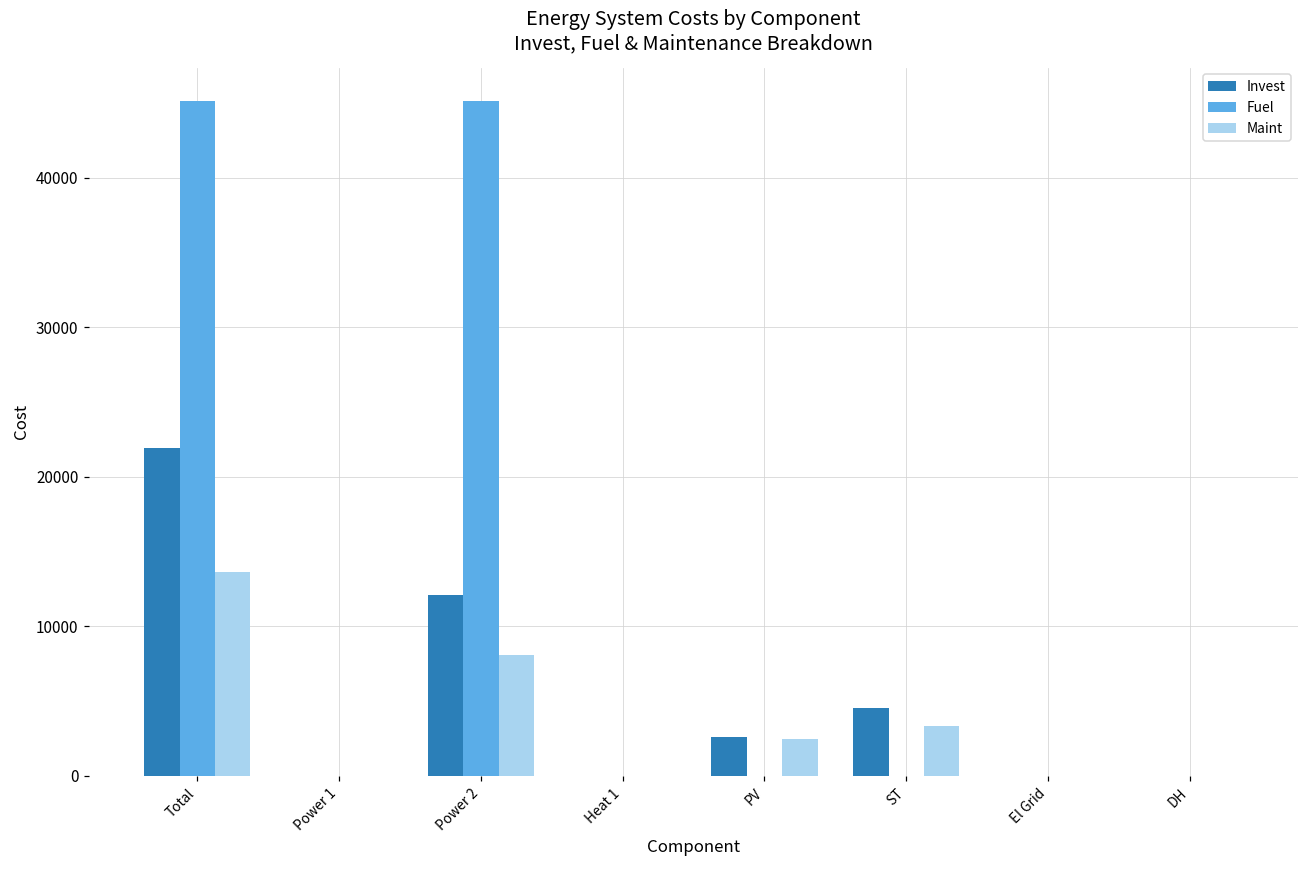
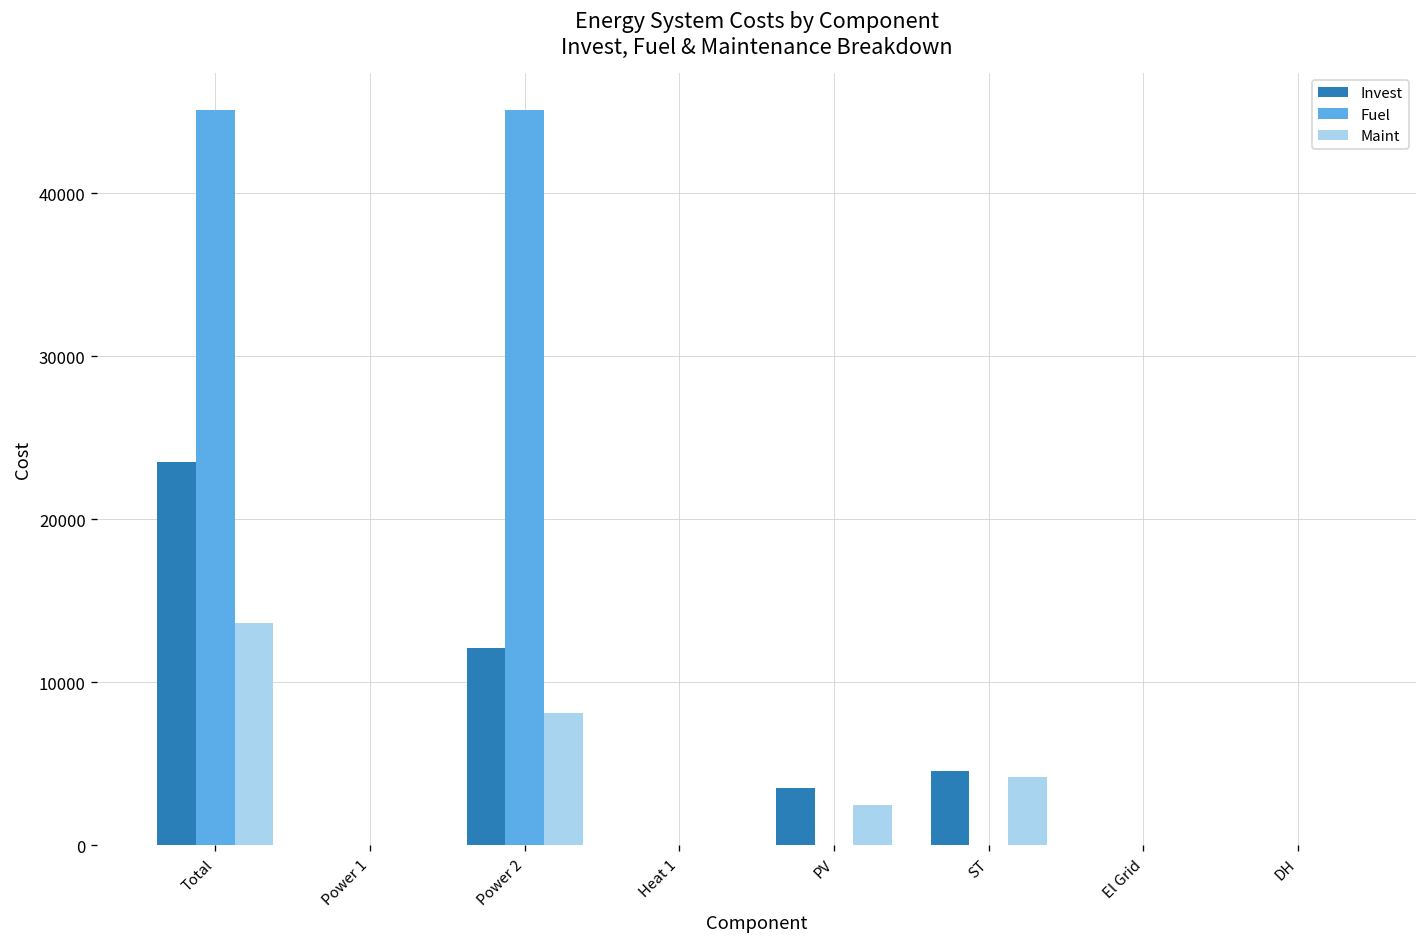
  {
    "Invest": {
-     "Total": 21900,
+     "Total": 23500,
      "Power 1": 0,
      "Power 2": 12100,
      "Heat 1": 0,
-     "PV": 2600,
+     "PV": 3500,
      "ST": 4600,
      "El Grid": 0,
      "DH": 0
    },
    "Fuel": {
      "Total": 45100,
      "Power 1": 0,
      "Power 2": 45100,
      "Heat 1": 0,
      "PV": 0,
      "ST": 0,
      "El Grid": 0,
      "DH": 0
    },
    "Maint": {
      "Total": 13600,
      "Power 1": 0,
      "Power 2": 8100,
      "Heat 1": 0,
      "PV": 2500,
-     "ST": 3400,
+     "ST": 4200,
      "El Grid": 0,
      "DH": 0
    }
  }
